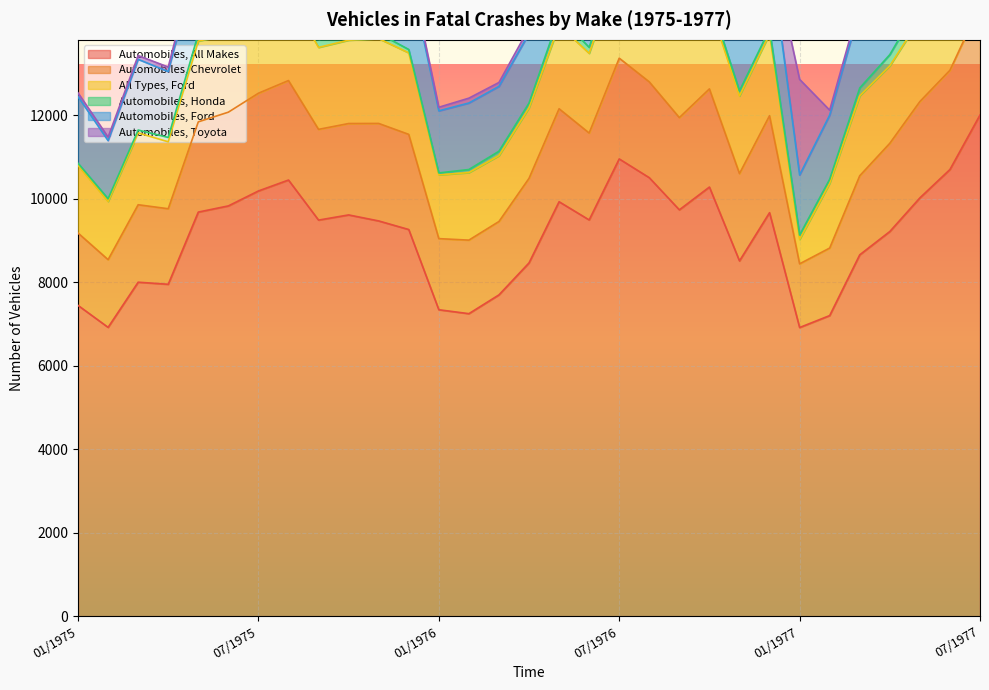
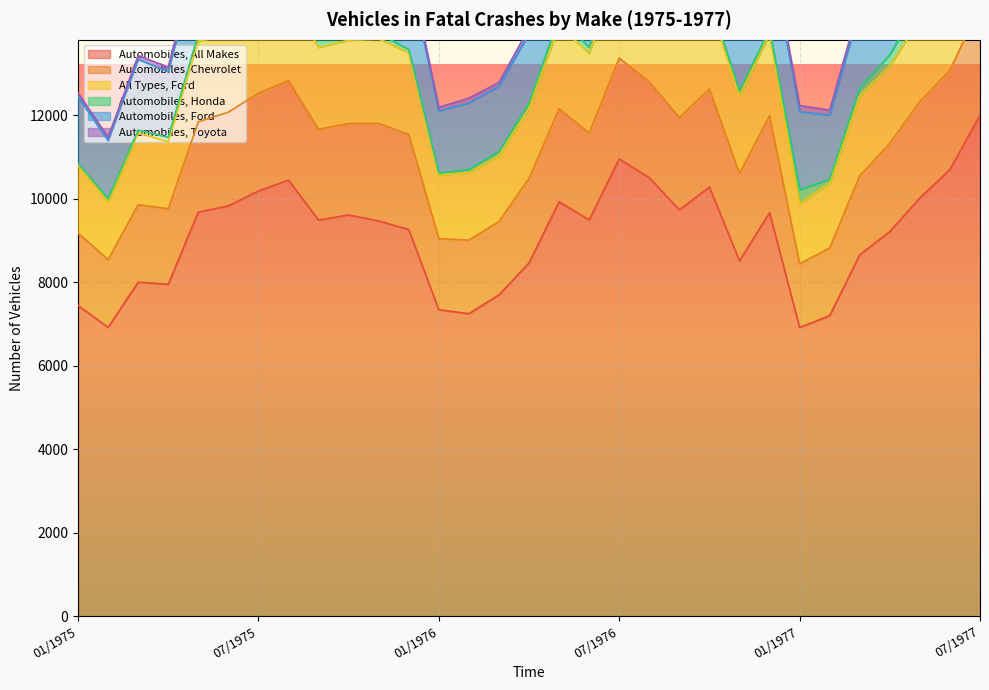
  {
    "All Types, Ford": {
-     "01/1977": 600
+     "01/1977": 1400
    },
    "Automobiles, Honda": {
-     "01/1977": 100
+     "01/1977": 300
    },
    "Automobiles, Ford": {
      "01/1975": 1600,
      "01/1976": 1500,
-     "01/1977": 1400
+     "01/1977": 1900
    },
    "Automobiles, Toyota": {
      "01/1975": 100,
      "01/1976": 100,
-     "01/1977": 2300
+     "01/1977": 100
    }
  }
